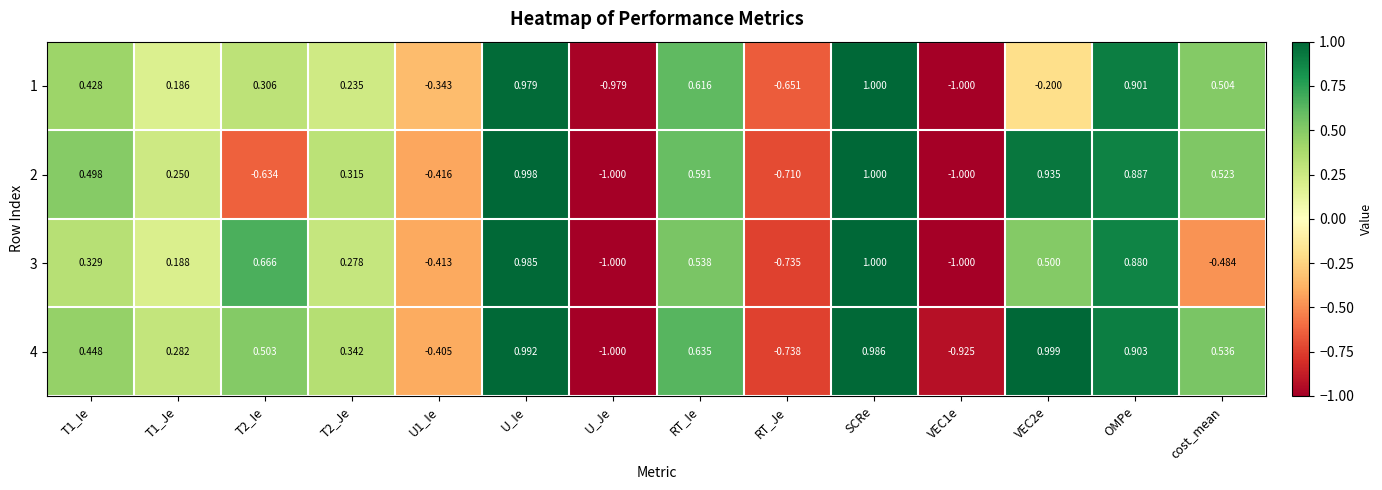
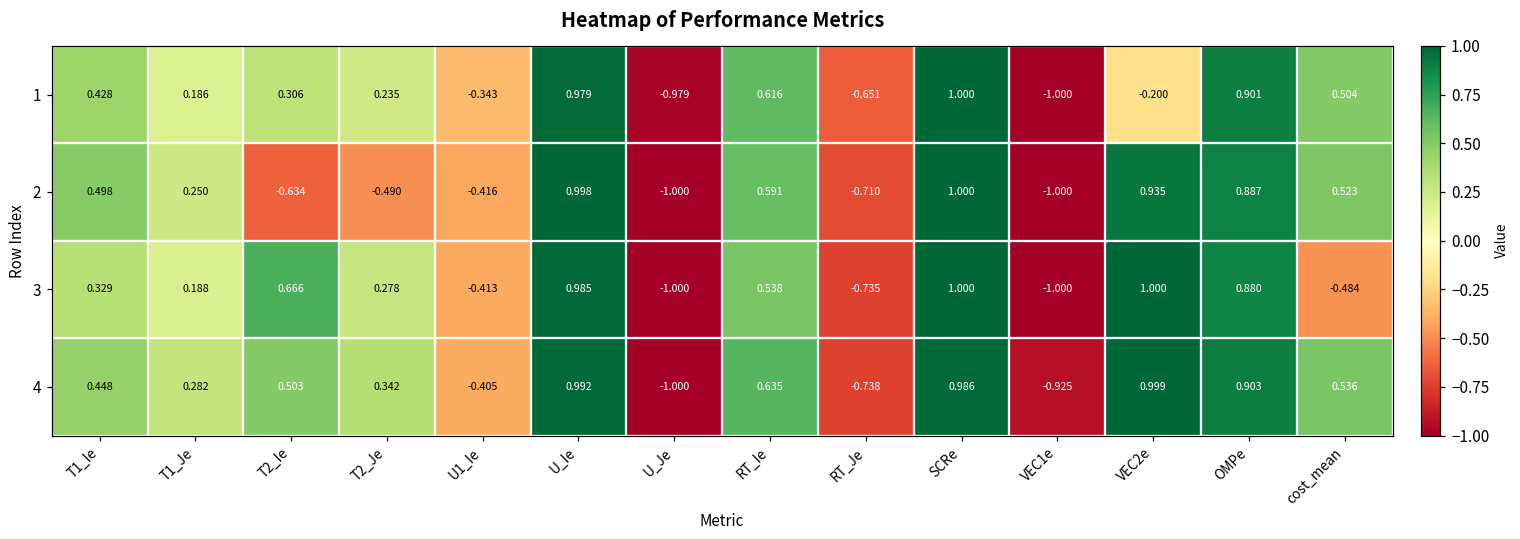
  {
    "1": {
      "T1_Ie": 0.428,
      "T1_Je": 0.186,
      "T2_Ie": 0.306,
      "T2_Je": 0.235,
      "U1_Ie": -0.343,
      "U_Ie": 0.979,
      "U_Je": -0.979,
      "RT_Ie": 0.616,
      "RT_Je": -0.651,
      "SCRe": 1.000,
      "VEC1e": -1.000,
      "VEC2e": -0.200,
      "OMPe": 0.901,
      "cost_mean": 0.504
    },
    "2": {
      "T1_Ie": 0.498,
      "T1_Je": 0.250,
      "T2_Ie": -0.634,
-     "T2_Je": 0.315,
+     "T2_Je": -0.490,
      "U1_Ie": -0.416,
      "U_Ie": 0.998,
      "U_Je": -1.000,
      "RT_Ie": 0.591,
      "RT_Je": -0.710,
      "SCRe": 1.000,
      "VEC1e": -1.000,
      "VEC2e": 0.935,
      "OMPe": 0.887,
      "cost_mean": 0.523
    },
    "3": {
      "T1_Ie": 0.329,
      "T1_Je": 0.188,
      "T2_Ie": 0.666,
      "T2_Je": 0.278,
      "U1_Ie": -0.413,
      "U_Ie": 0.985,
      "U_Je": -1.000,
      "RT_Ie": 0.538,
      "RT_Je": -0.735,
      "SCRe": 1.000,
      "VEC1e": -1.000,
-     "VEC2e": 0.500,
+     "VEC2e": 1.000,
      "OMPe": 0.880,
      "cost_mean": -0.484
    },
    "4": {
      "T1_Ie": 0.448,
      "T1_Je": 0.282,
      "T2_Ie": 0.503,
      "T2_Je": 0.342,
      "U1_Ie": -0.405,
      "U_Ie": 0.992,
      "U_Je": -1.000,
      "RT_Ie": 0.635,
      "RT_Je": -0.738,
      "SCRe": 0.986,
      "VEC1e": -0.925,
      "VEC2e": 0.999,
      "OMPe": 0.903,
      "cost_mean": 0.536
    }
  }
